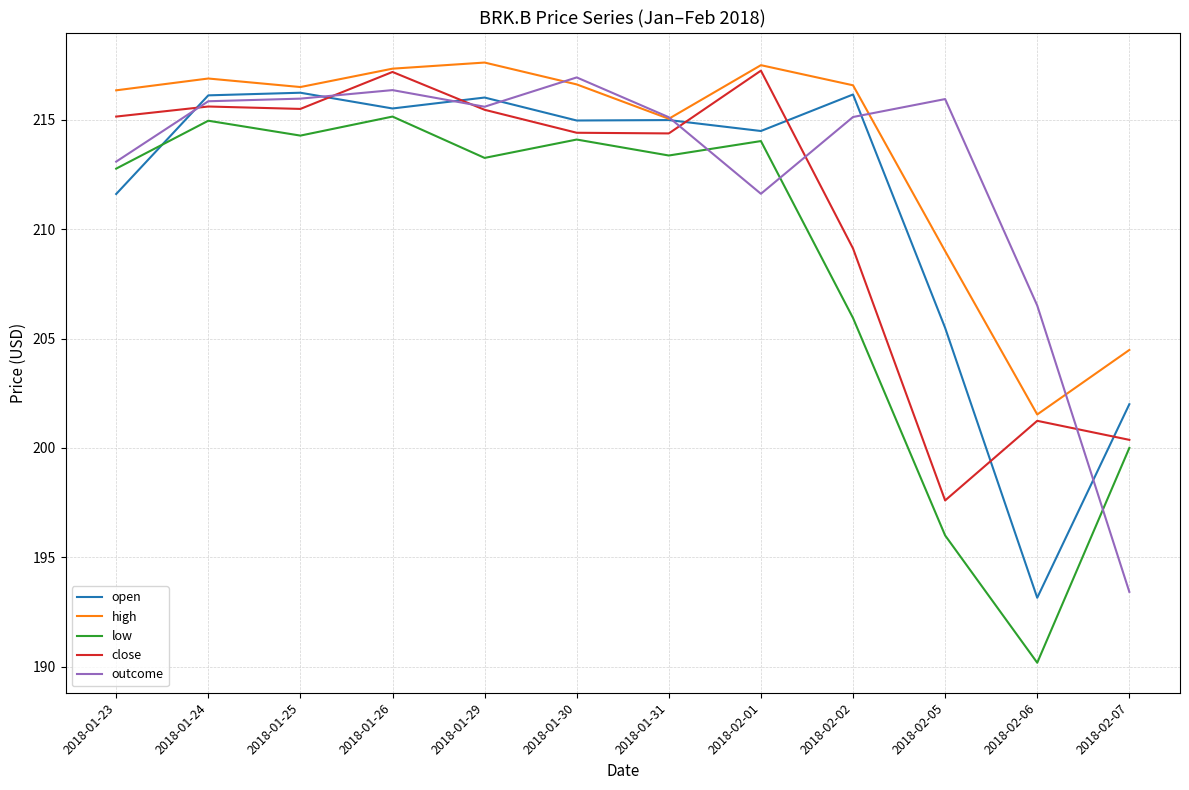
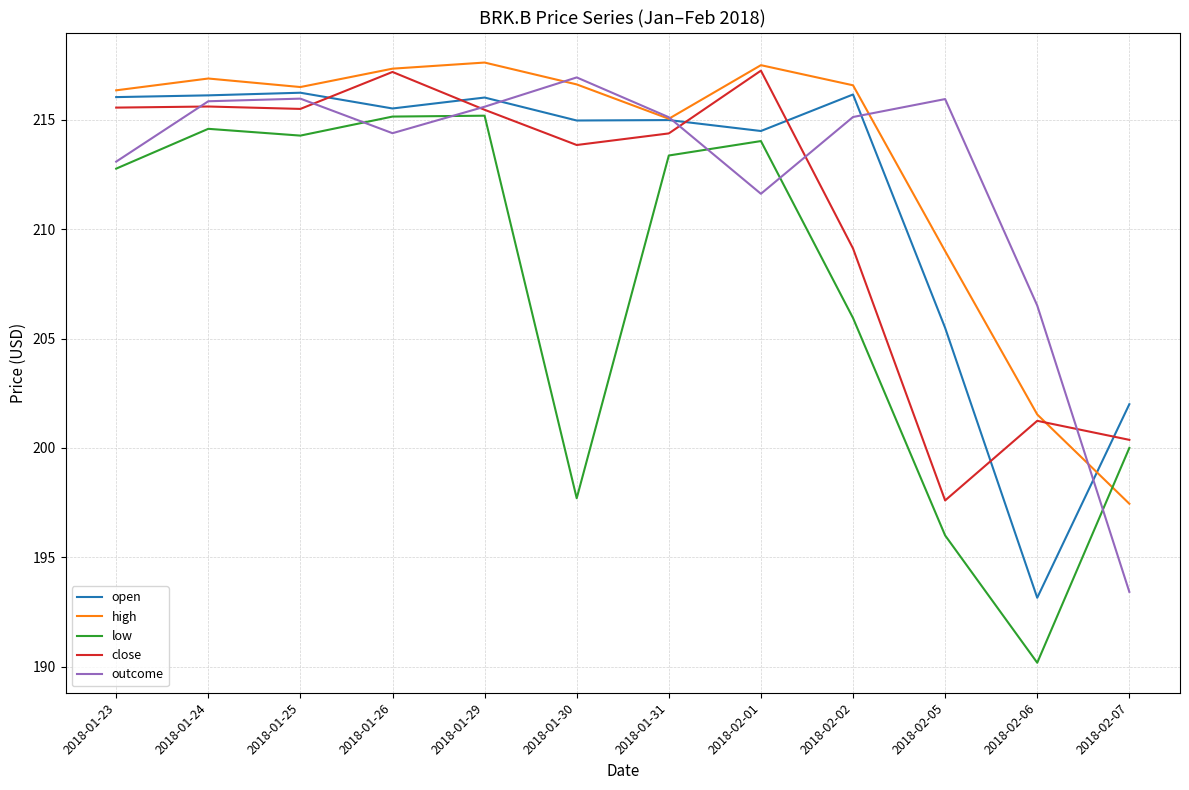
  {
    "open": {
-     "2018-01-23": 211.6,
+     "2018-01-23": 216.0,
      "2018-01-24": 216.1,
      "2018-01-25": 216.2,
      "2018-01-26": 215.5,
      "2018-01-29": 216.0,
      "2018-01-30": 215.0,
      "2018-02-01": 214.5,
      "2018-02-02": 216.2,
      "2018-02-05": 205.5,
      "2018-02-06": 193.2,
      "2018-02-07": 202.0
    },
    "high": {
      "2018-01-23": 216.4,
      "2018-01-24": 216.9,
      "2018-01-25": 216.5,
      "2018-01-26": 217.3,
      "2018-01-29": 217.6,
      "2018-01-30": 216.6,
      "2018-02-01": 217.5,
      "2018-02-02": 216.6,
      "2018-02-05": 209.0,
      "2018-02-06": 201.5,
-     "2018-02-07": 204.5
+     "2018-02-07": 197.5
    },
    "low": {
      "2018-01-23": 212.8,
-     "2018-01-24": 215.0,
+     "2018-01-24": 214.6,
      "2018-01-25": 214.3,
      "2018-01-26": 215.2,
-     "2018-01-29": 213.3,
-     "2018-01-30": 214.1,
+     "2018-01-29": 215.2,
+     "2018-01-30": 197.7,
      "2018-01-31": 213.4,
      "2018-02-01": 214.0,
      "2018-02-02": 205.9,
      "2018-02-05": 196.0,
      "2018-02-06": 190.2,
      "2018-02-07": 200.0
    },
    "close": {
-     "2018-01-23": 215.2,
+     "2018-01-23": 215.6,
      "2018-01-24": 215.6,
      "2018-01-25": 215.5,
      "2018-01-26": 217.2,
      "2018-01-29": 215.5,
-     "2018-01-30": 214.4,
+     "2018-01-30": 213.9,
      "2018-01-31": 214.4,
      "2018-02-01": 217.3,
      "2018-02-02": 209.1,
      "2018-02-05": 197.6,
      "2018-02-06": 201.2,
      "2018-02-07": 200.4
    },
    "outcome": {
      "2018-01-23": 213.1,
      "2018-01-24": 215.9,
      "2018-01-25": 216.0,
-     "2018-01-26": 216.4,
+     "2018-01-26": 214.4,
      "2018-01-29": 215.6,
      "2018-01-30": 216.9,
      "2018-02-01": 211.6,
      "2018-02-02": 215.1,
      "2018-02-05": 216.0,
      "2018-02-06": 206.5,
      "2018-02-07": 193.4
    }
  }
